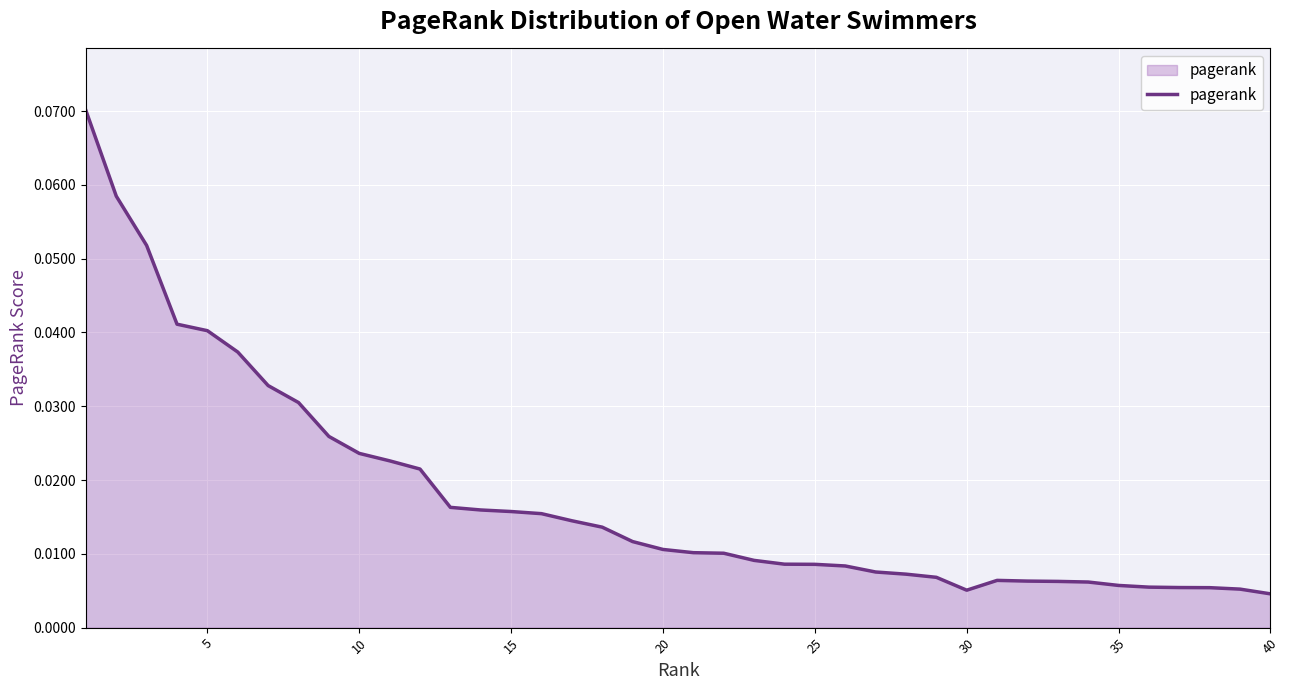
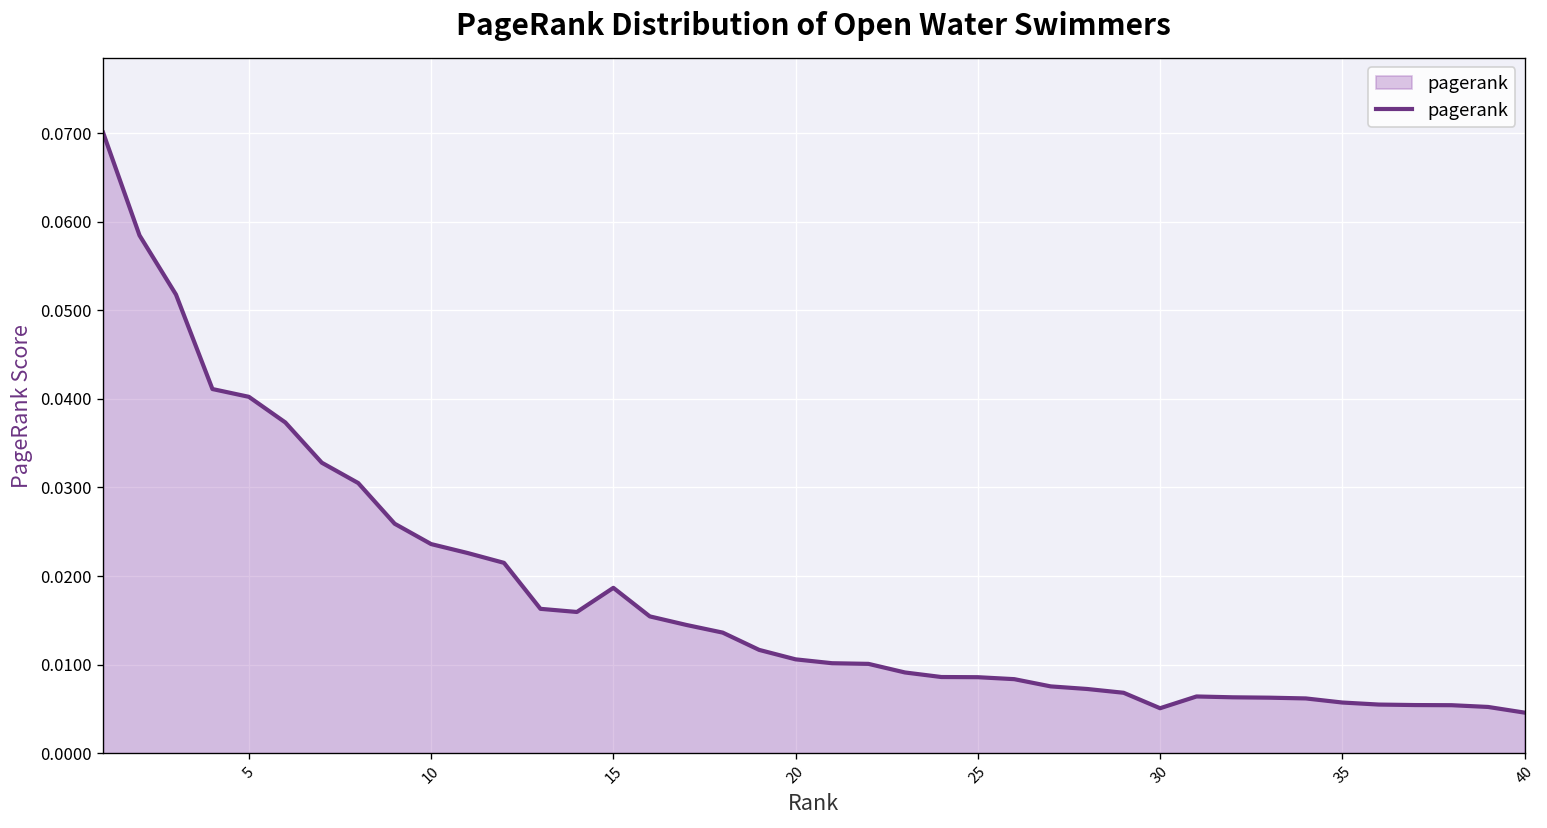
  {
    "5": 0.040,
    "10": 0.024,
-   "15": 0.016,
+   "15": 0.019,
    "20": 0.011,
    "25": 0.009,
    "30": 0.005,
    "35": 0.006,
    "40": 0.005
  }
